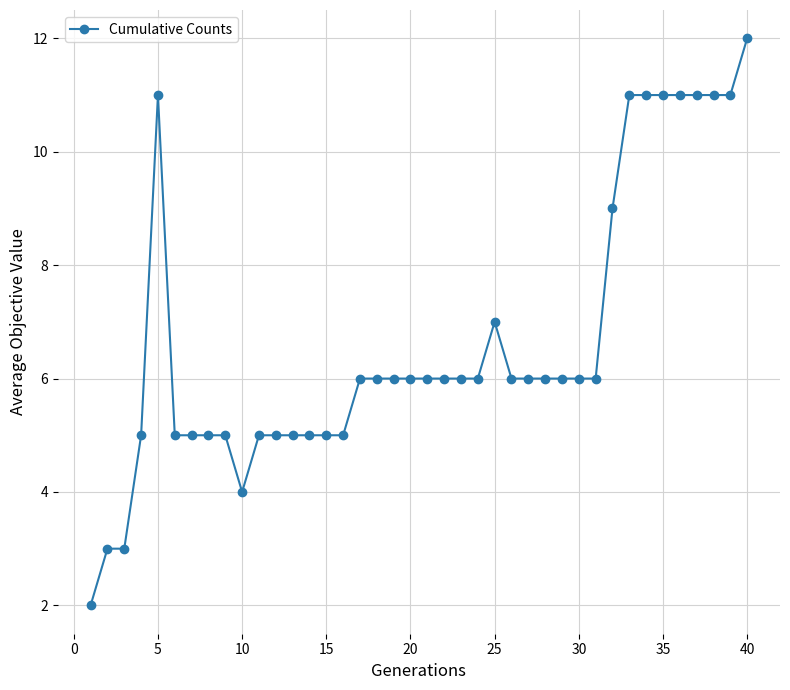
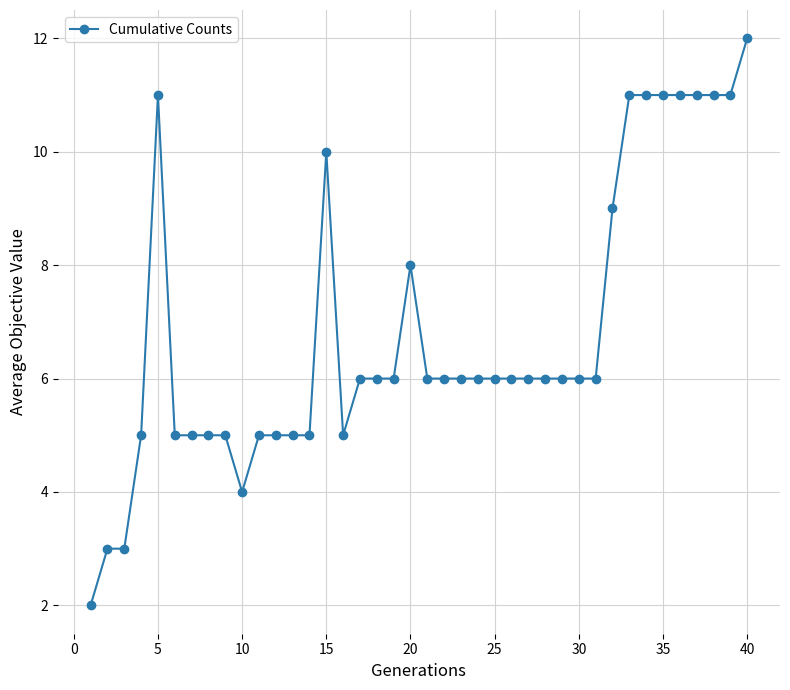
  {
    "5": 11,
    "10": 4,
-   "15": 5,
-   "20": 6,
-   "25": 7,
+   "15": 10,
+   "20": 8,
+   "25": 6,
    "30": 6,
    "35": 11,
    "40": 12
  }
